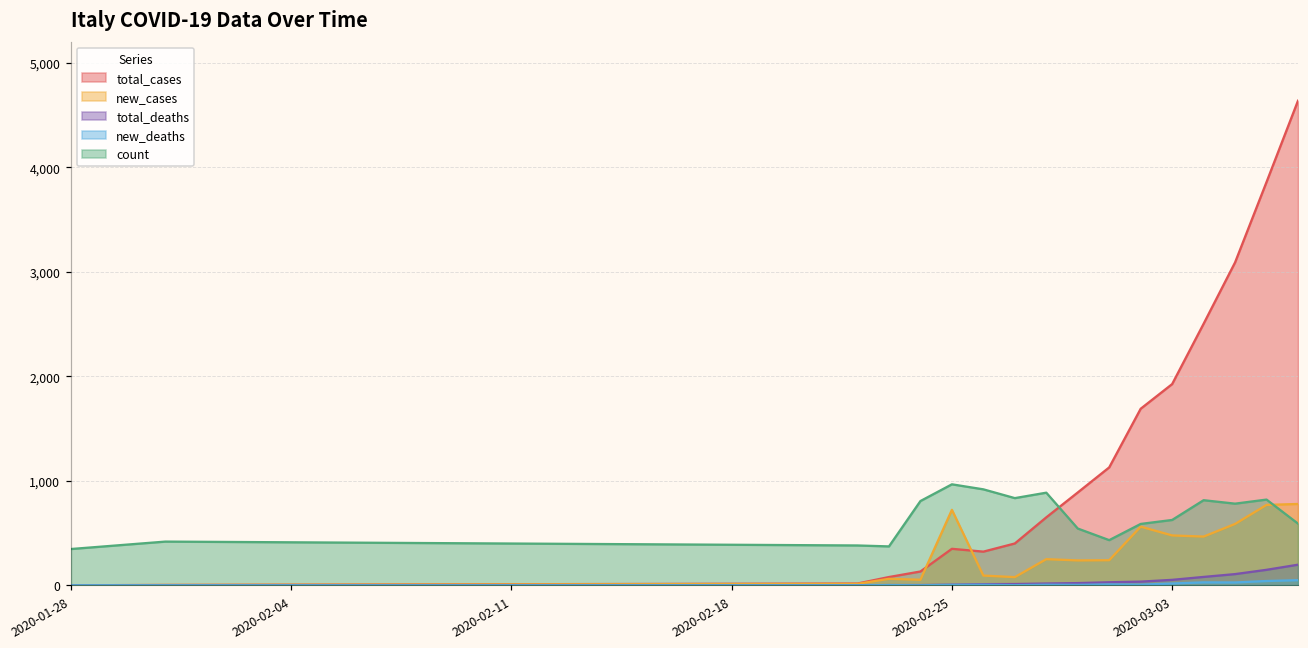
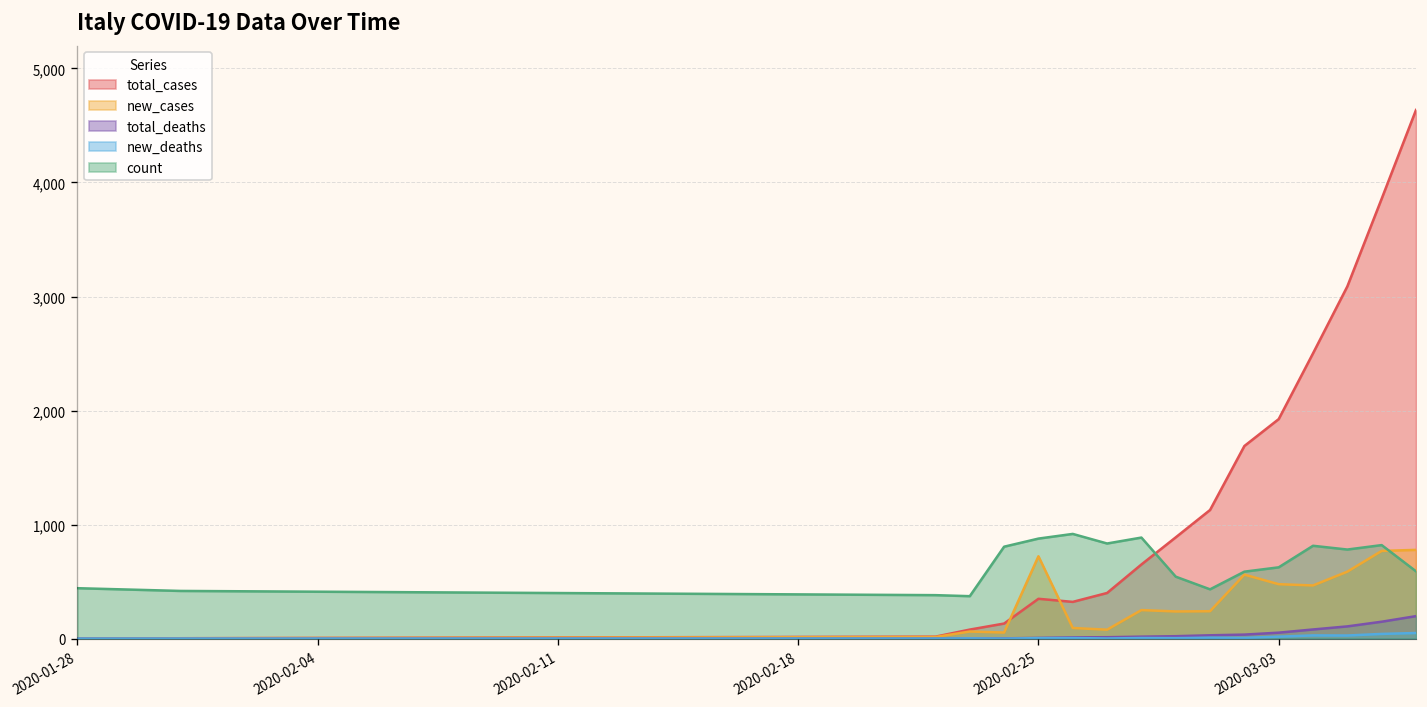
  {
    "total_cases": {
      "2020-02-25": "300",
      "2020-03-03": "1,900"
    },
    "new_cases": {
      "2020-02-25": "700",
      "2020-03-03": "500"
    },
    "total_deaths": {
      "2020-03-03": "100"
    },
    "new_deaths": {
      "2020-03-03": "0"
    },
    "count": {
-     "2020-01-28": "300",
-     "2020-02-25": "1,000",
+     "2020-01-28": "400",
+     "2020-02-25": "900",
      "2020-03-03": "600"
    }
  }
